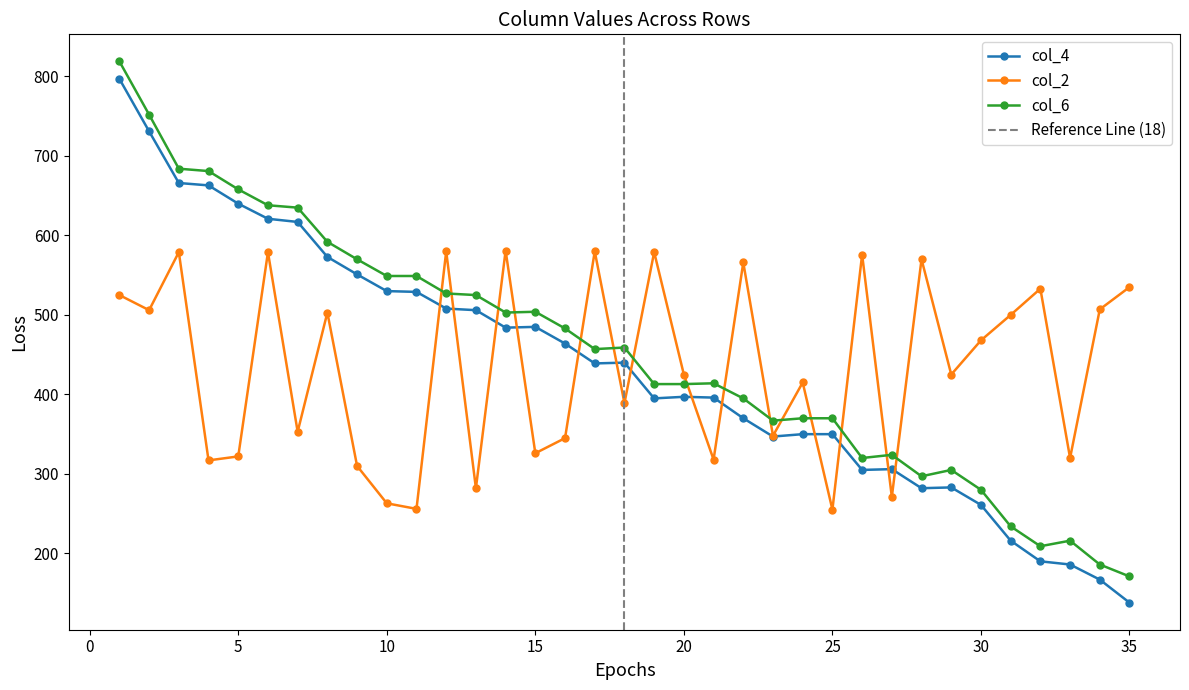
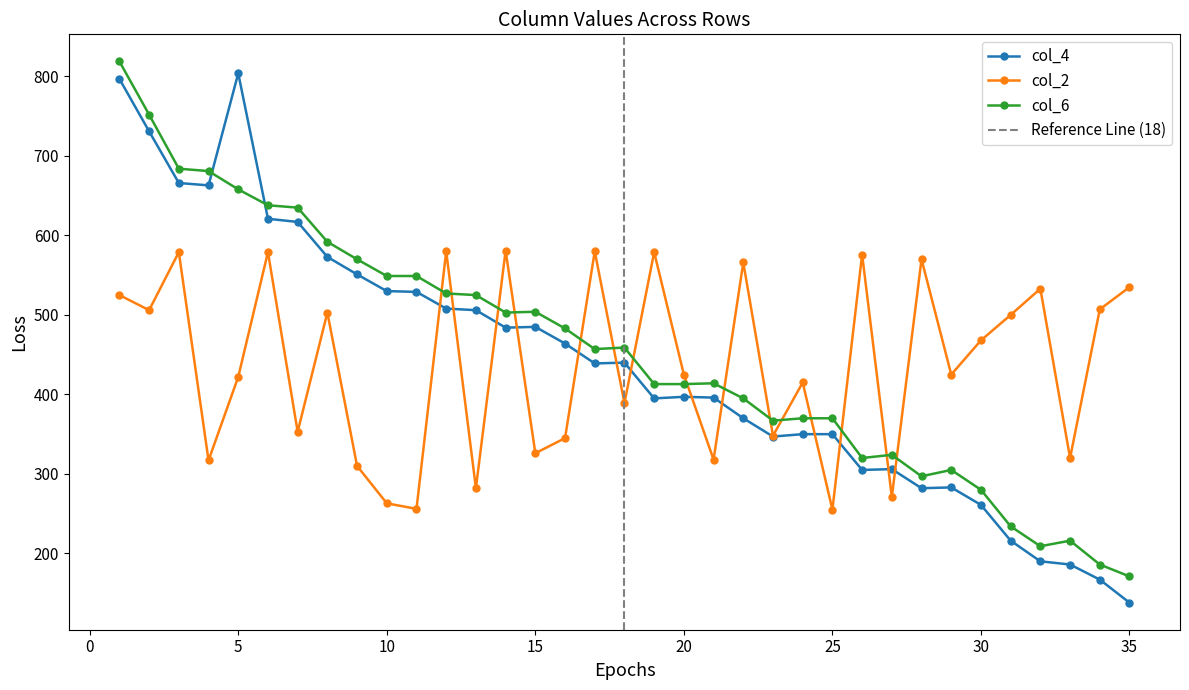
  {
    "col_4": {
-     "5": 640,
+     "5": 800,
      "10": 530,
      "15": 490,
      "20": 400,
      "25": 350,
      "30": 260,
      "35": 140
    },
    "col_2": {
-     "5": 320,
+     "5": 420,
      "10": 260,
      "15": 330,
      "20": 430,
      "25": 260,
      "30": 470,
      "35": 540
    },
    "col_6": {
      "5": 660,
      "10": 550,
      "15": 500,
      "20": 410,
      "25": 370,
      "30": 280,
      "35": 170
    }
  }
